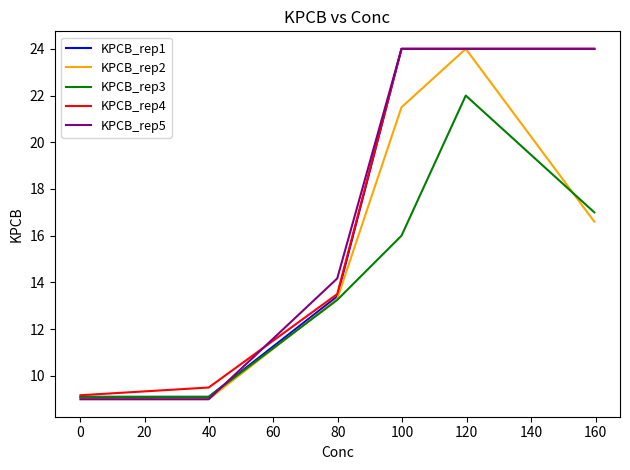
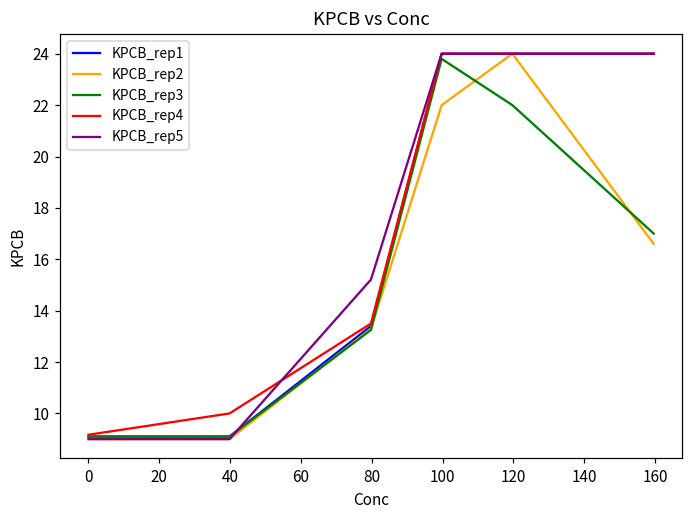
  {
    "KPCB_rep2": {
-     "100": 21.5
+     "100": 22.0
    },
    "KPCB_rep3": {
-     "100": 16.0,
+     "100": 23.8,
      "120": 22.0
    },
    "KPCB_rep4": {
-     "40": 9.5
+     "40": 10.0
    },
    "KPCB_rep5": {
-     "80": 14.2
+     "80": 15.2
    }
  }
